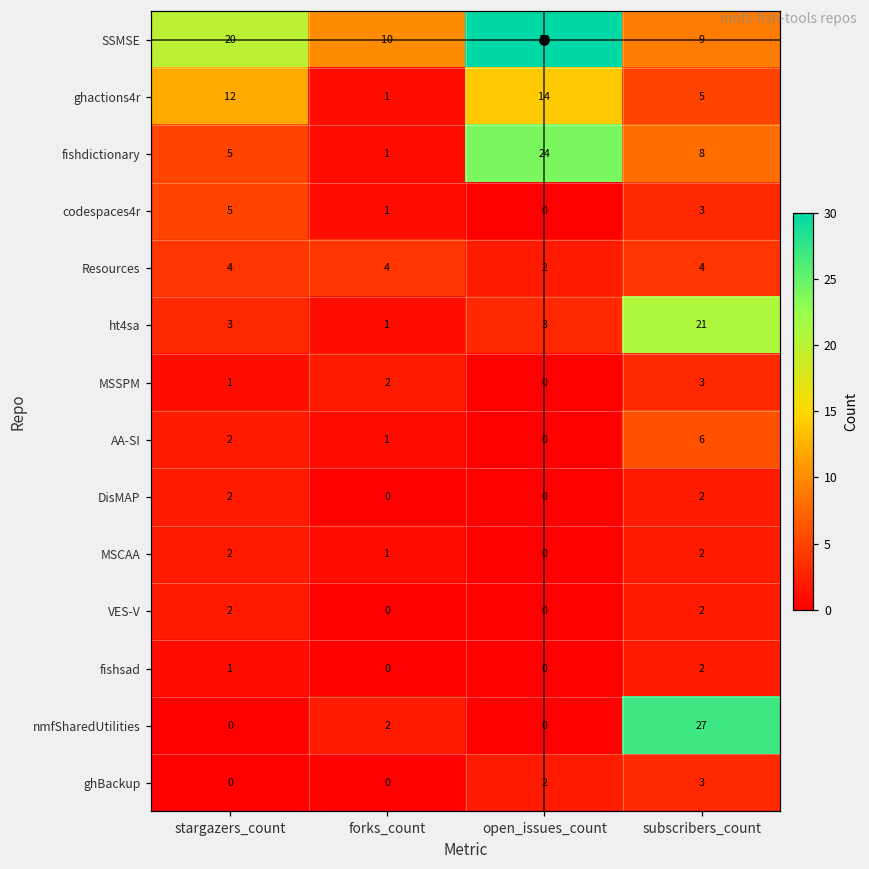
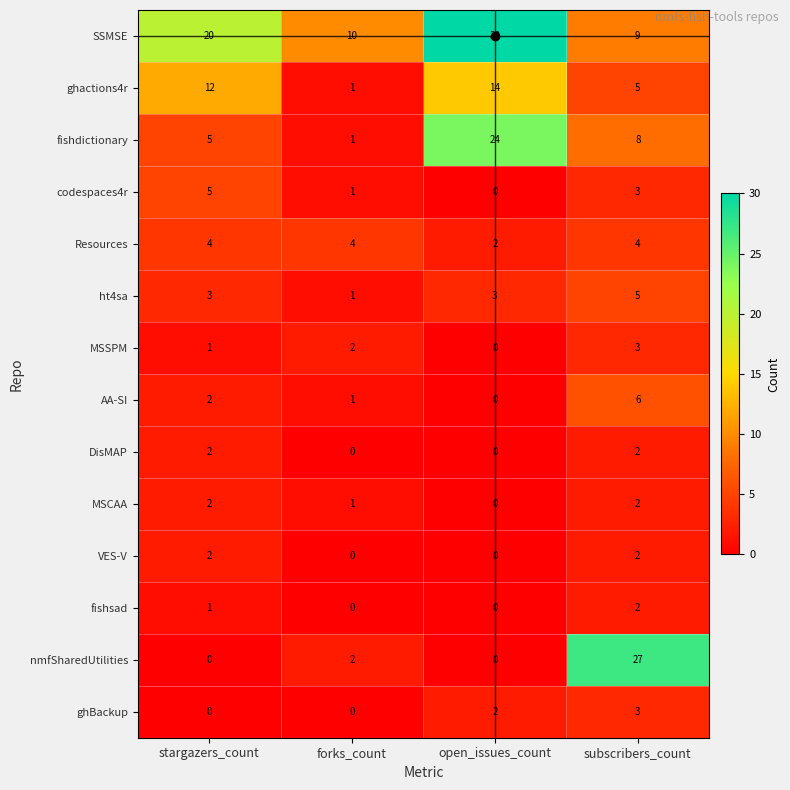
  {
    "SSMSE": {
      "stargazers_count": 20,
      "forks_count": 10,
      "subscribers_count": 9
    },
    "ghactions4r": {
      "stargazers_count": 12,
      "forks_count": 1,
      "open_issues_count": 14,
      "subscribers_count": 5
    },
    "fishdictionary": {
      "stargazers_count": 5,
      "forks_count": 1,
      "open_issues_count": 24,
      "subscribers_count": 8
    },
    "codespaces4r": {
      "stargazers_count": 5,
      "forks_count": 1,
      "open_issues_count": 0,
      "subscribers_count": 3
    },
    "Resources": {
      "stargazers_count": 4,
      "forks_count": 4,
      "open_issues_count": 2,
      "subscribers_count": 4
    },
    "ht4sa": {
      "stargazers_count": 3,
      "forks_count": 1,
      "open_issues_count": 3,
-     "subscribers_count": 21
+     "subscribers_count": 5
    },
    "MSSPM": {
      "stargazers_count": 1,
      "forks_count": 2,
      "open_issues_count": 0,
      "subscribers_count": 3
    },
    "AA-SI": {
      "stargazers_count": 2,
      "forks_count": 1,
      "open_issues_count": 0,
      "subscribers_count": 6
    },
    "DisMAP": {
      "stargazers_count": 2,
      "forks_count": 0,
      "open_issues_count": 0,
      "subscribers_count": 2
    },
    "MSCAA": {
      "stargazers_count": 2,
      "forks_count": 1,
      "open_issues_count": 0,
      "subscribers_count": 2
    },
    "VES-V": {
      "stargazers_count": 2,
      "forks_count": 0,
      "open_issues_count": 0,
      "subscribers_count": 2
    },
    "fishsad": {
      "stargazers_count": 1,
      "forks_count": 0,
      "open_issues_count": 0,
      "subscribers_count": 2
    },
    "nmfSharedUtilities": {
      "stargazers_count": 0,
      "forks_count": 2,
      "open_issues_count": 0,
      "subscribers_count": 27
    },
    "ghBackup": {
      "stargazers_count": 0,
      "forks_count": 0,
      "open_issues_count": 2,
      "subscribers_count": 3
    }
  }
